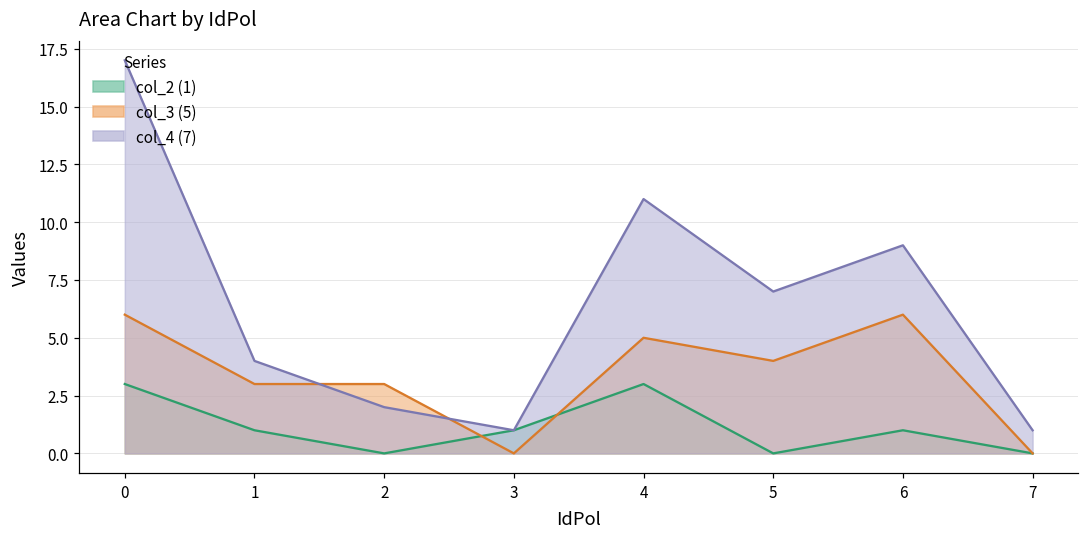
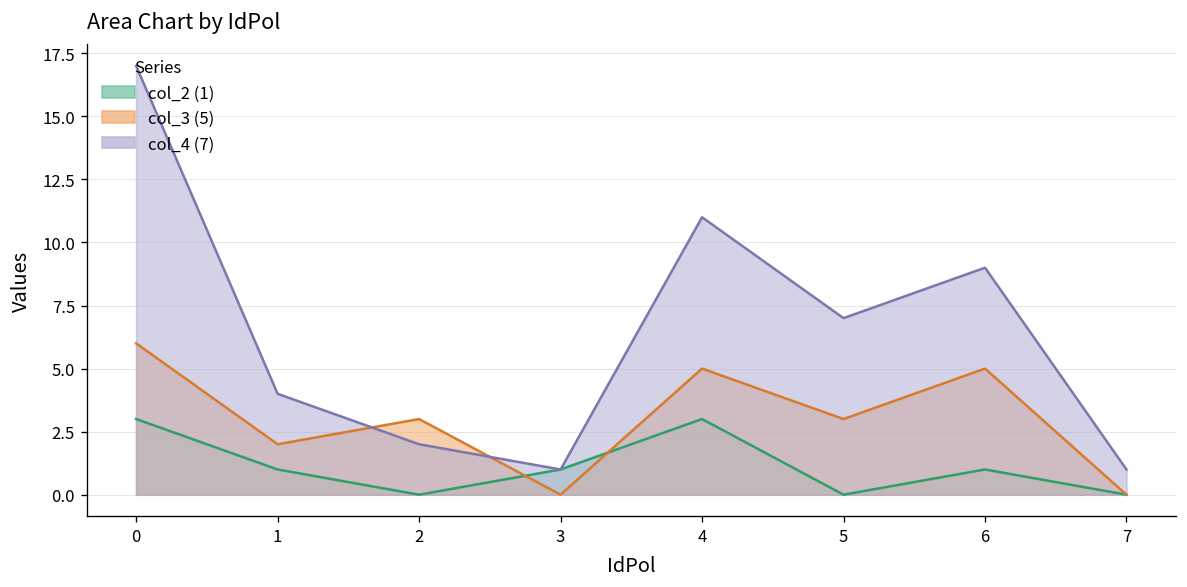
  {
    "col_3 (5)": {
      "0": 6,
-     "1": 3,
+     "1": 2,
      "2": 3,
      "3": 0,
      "4": 5,
-     "5": 4,
-     "6": 6
+     "5": 3,
+     "6": 5
    }
  }
